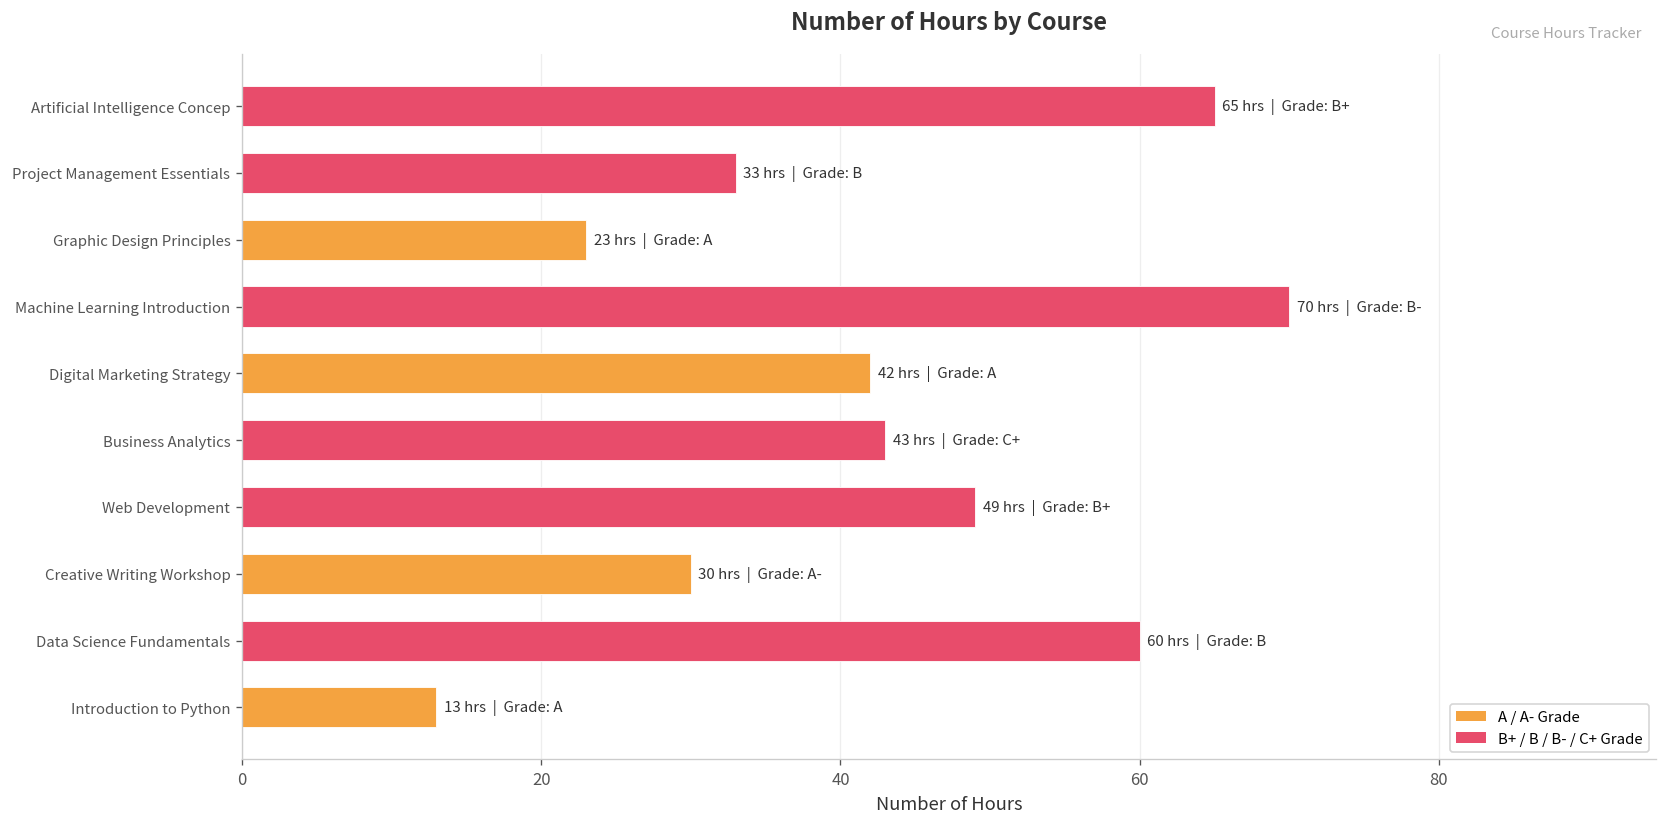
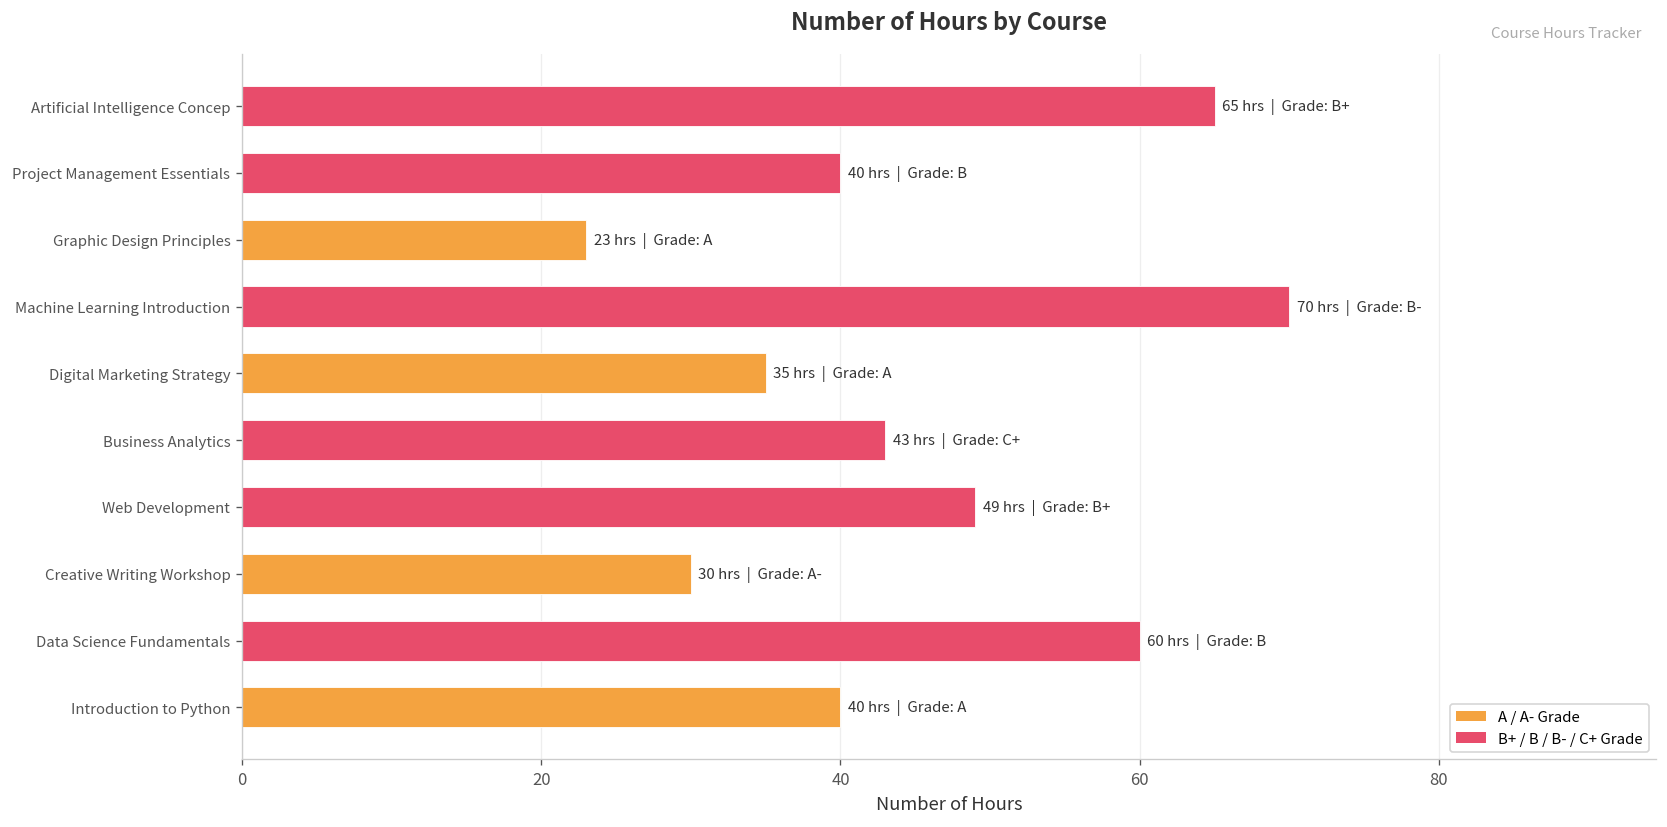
  {
    "Artificial Intelligence Concep": 65,
-   "Project Management Essentials": 33,
+   "Project Management Essentials": 40,
    "Graphic Design Principles": 23,
    "Machine Learning Introduction": 70,
-   "Digital Marketing Strategy": 42,
+   "Digital Marketing Strategy": 35,
    "Business Analytics": 43,
    "Web Development": 49,
    "Creative Writing Workshop": 30,
    "Data Science Fundamentals": 60,
-   "Introduction to Python": 13
+   "Introduction to Python": 40
  }
